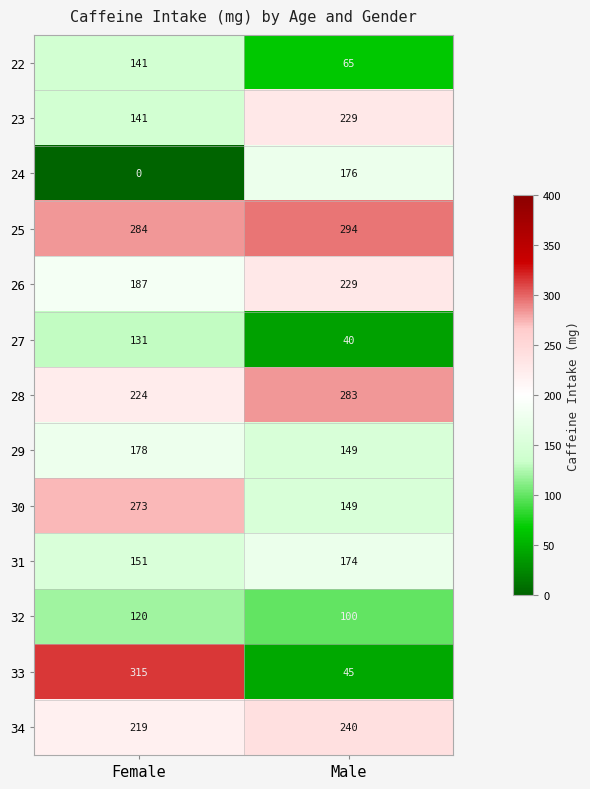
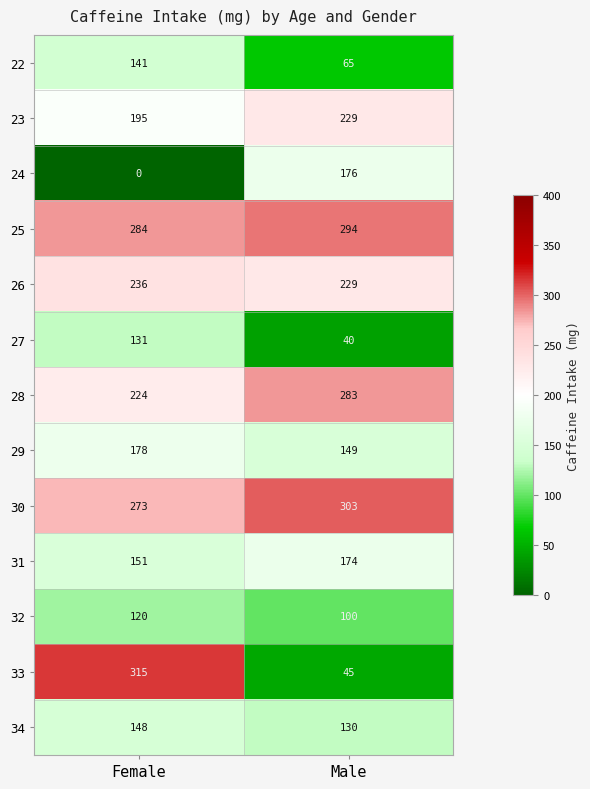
  {
    "22": {
      "Female": 141,
      "Male": 65
    },
    "23": {
-     "Female": 141,
+     "Female": 195,
      "Male": 229
    },
    "24": {
      "Female": 0,
      "Male": 176
    },
    "25": {
      "Female": 284,
      "Male": 294
    },
    "26": {
-     "Female": 187,
+     "Female": 236,
      "Male": 229
    },
    "27": {
      "Female": 131,
      "Male": 40
    },
    "28": {
      "Female": 224,
      "Male": 283
    },
    "29": {
      "Female": 178,
      "Male": 149
    },
    "30": {
      "Female": 273,
-     "Male": 149
+     "Male": 303
    },
    "31": {
      "Female": 151,
      "Male": 174
    },
    "32": {
      "Female": 120,
      "Male": 100
    },
    "33": {
      "Female": 315,
      "Male": 45
    },
    "34": {
-     "Female": 219,
-     "Male": 240
+     "Female": 148,
+     "Male": 130
    }
  }
